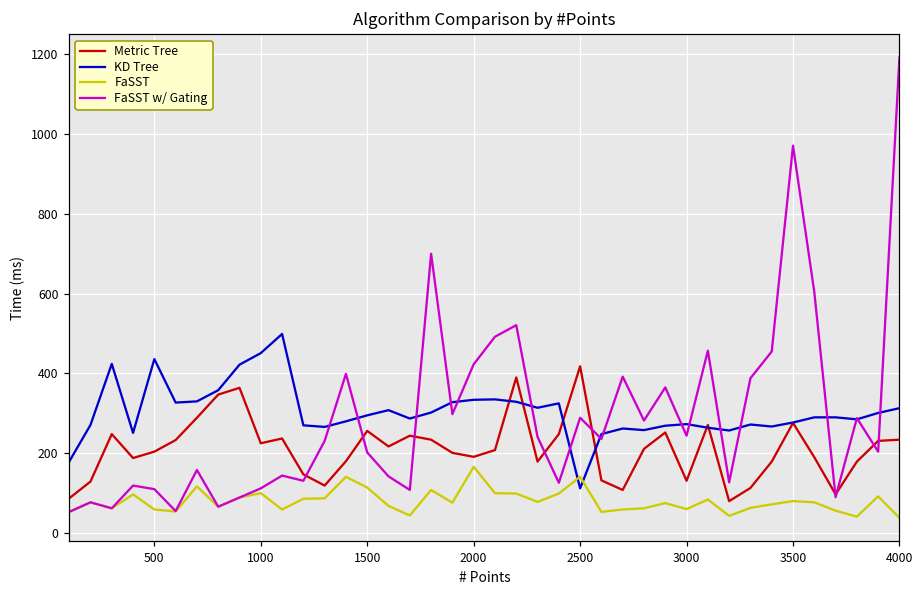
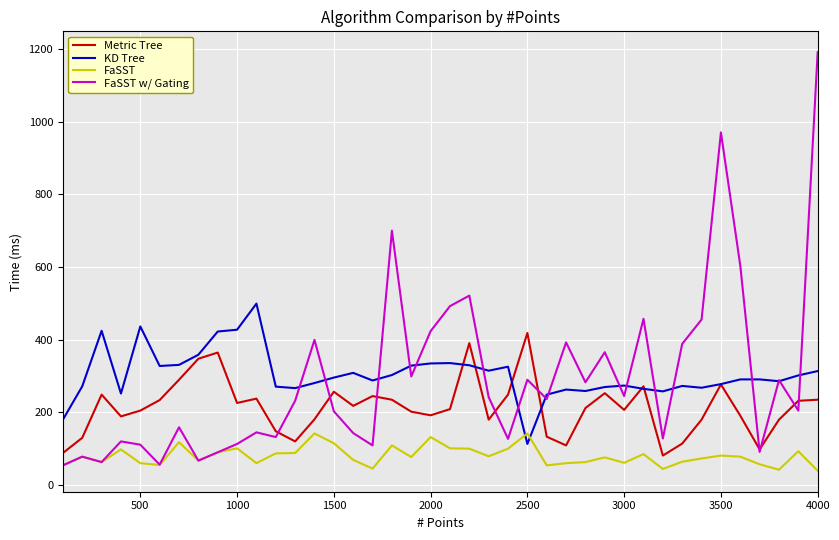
  {
    "Metric Tree": {
      "500": 200,
      "1000": 230,
      "1500": 260,
      "2000": 190,
      "2500": 420,
-     "3000": 130,
+     "3000": 210,
      "4000": 230
    },
    "KD Tree": {
      "500": 440,
-     "1000": 450,
+     "1000": 430,
      "1500": 300,
      "2000": 330,
      "2500": 110,
      "3000": 270,
      "4000": 310
    },
    "FaSST": {
      "500": 60,
      "1000": 100,
      "1500": 110,
-     "2000": 170,
+     "2000": 130,
      "2500": 140,
      "3000": 60,
      "3500": 80,
      "4000": 40
    },
    "FaSST w/ Gating": {
      "500": 110,
      "1000": 110,
      "1500": 200,
      "2000": 420,
      "2500": 290,
      "3000": 240,
      "3500": 970,
      "4000": 1190
    }
  }
